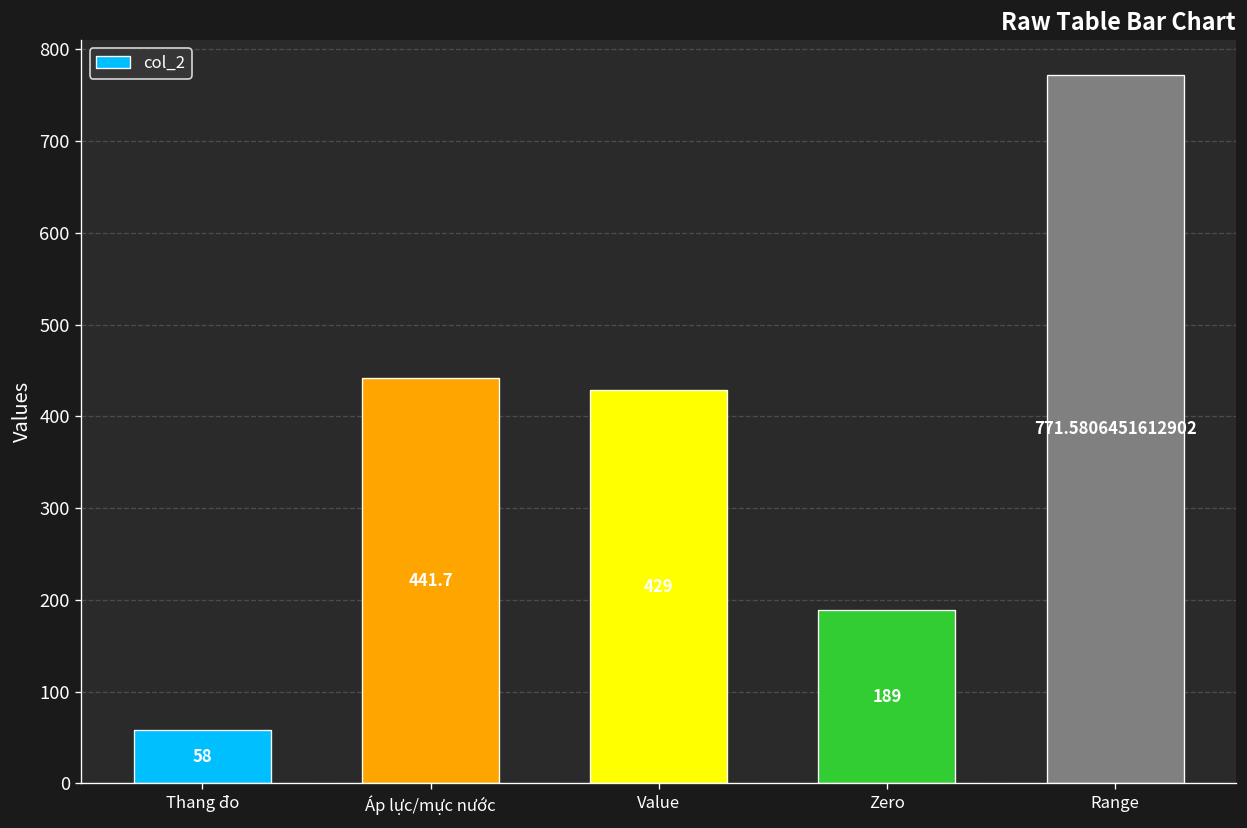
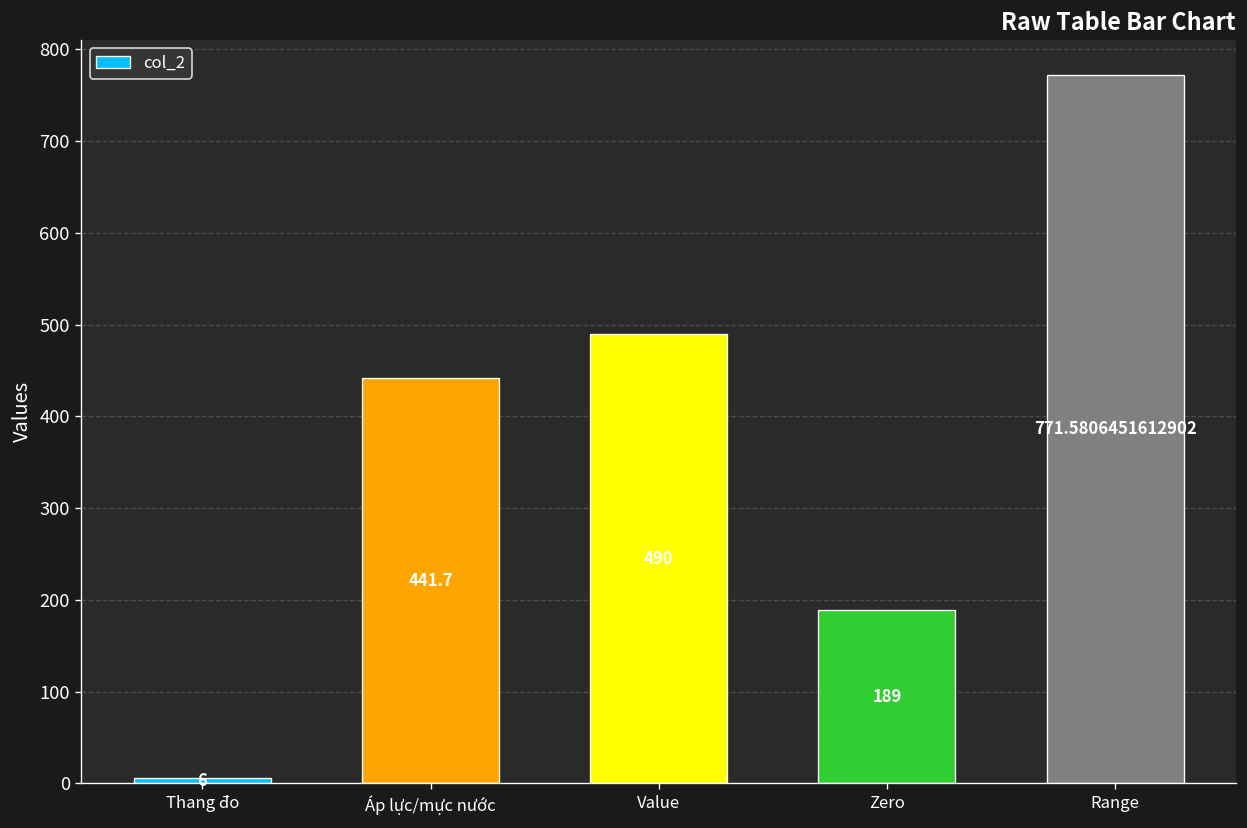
  {
-   "Thang đo": 58,
+   "Thang đo": 6,
    "Áp lực/mực nước": 441.7,
-   "Value": 429,
+   "Value": 490,
    "Zero": 189,
    "Range": 771.5806451612902
  }
